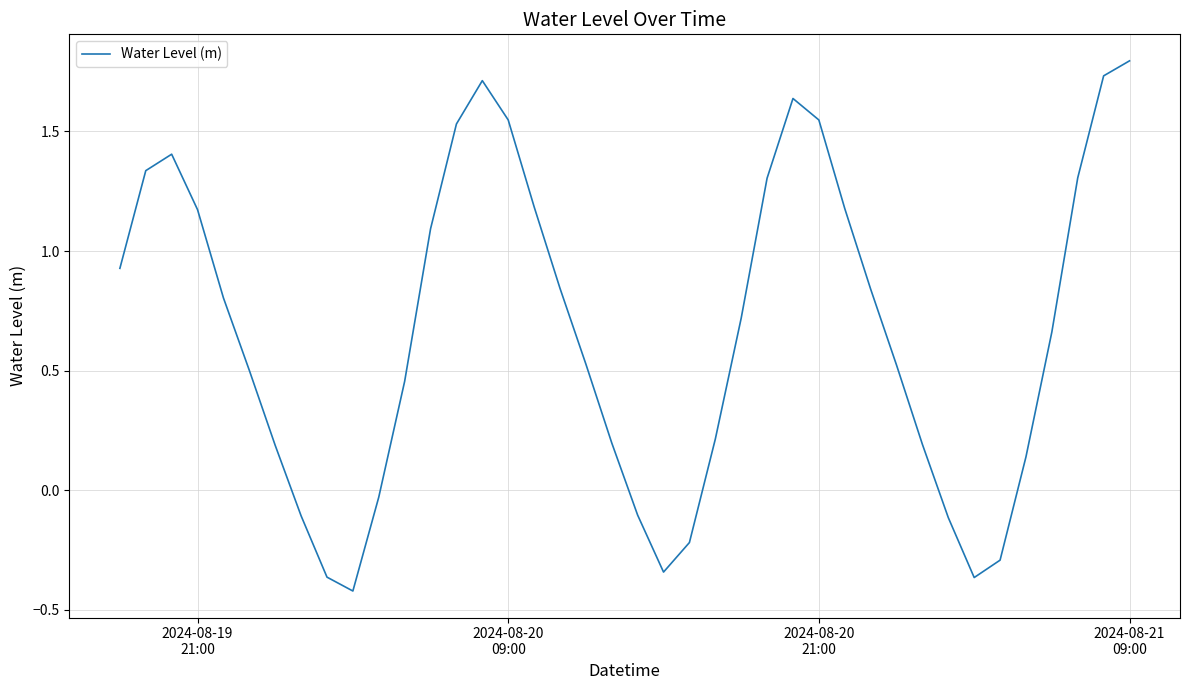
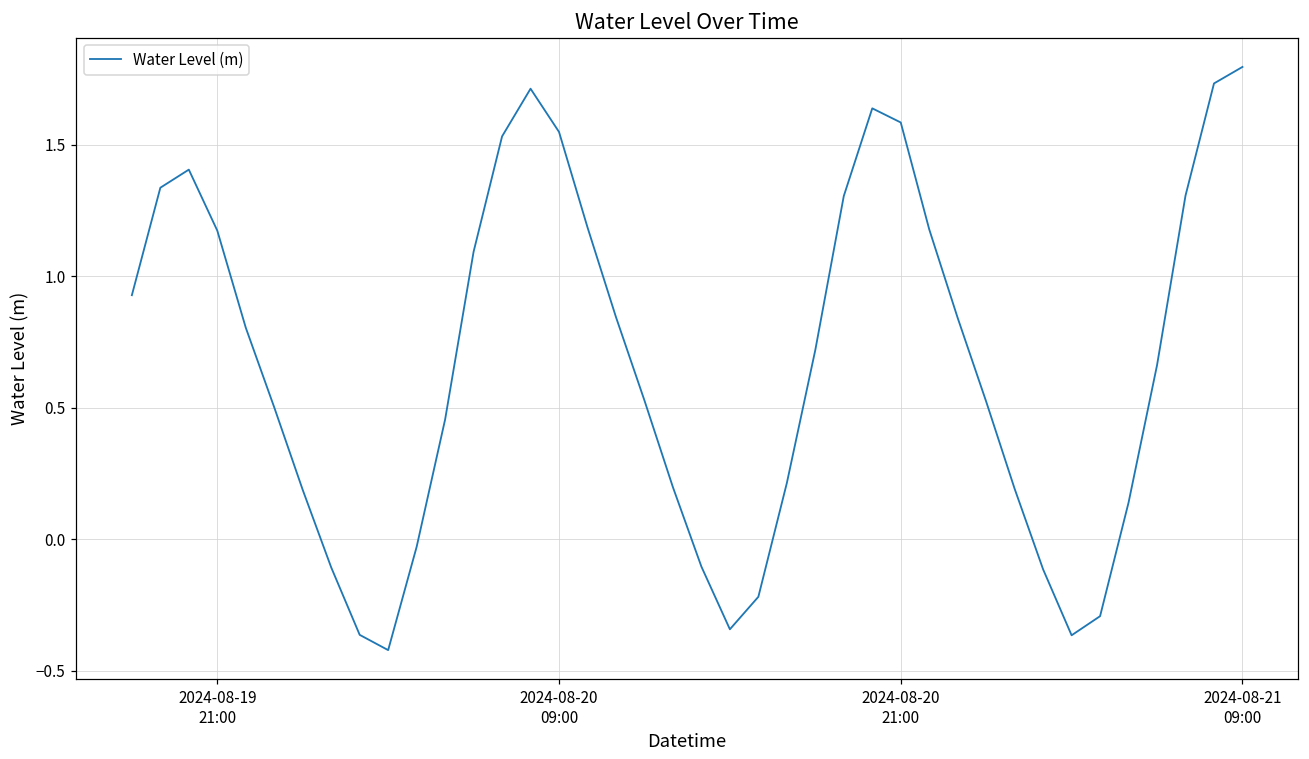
  {
    "2024-08-19 21:00": 1.17,
    "2024-08-20 09:00": 1.55,
-   "2024-08-20 21:00": 1.55,
+   "2024-08-20 21:00": 1.58,
    "2024-08-21 09:00": 1.80
  }
